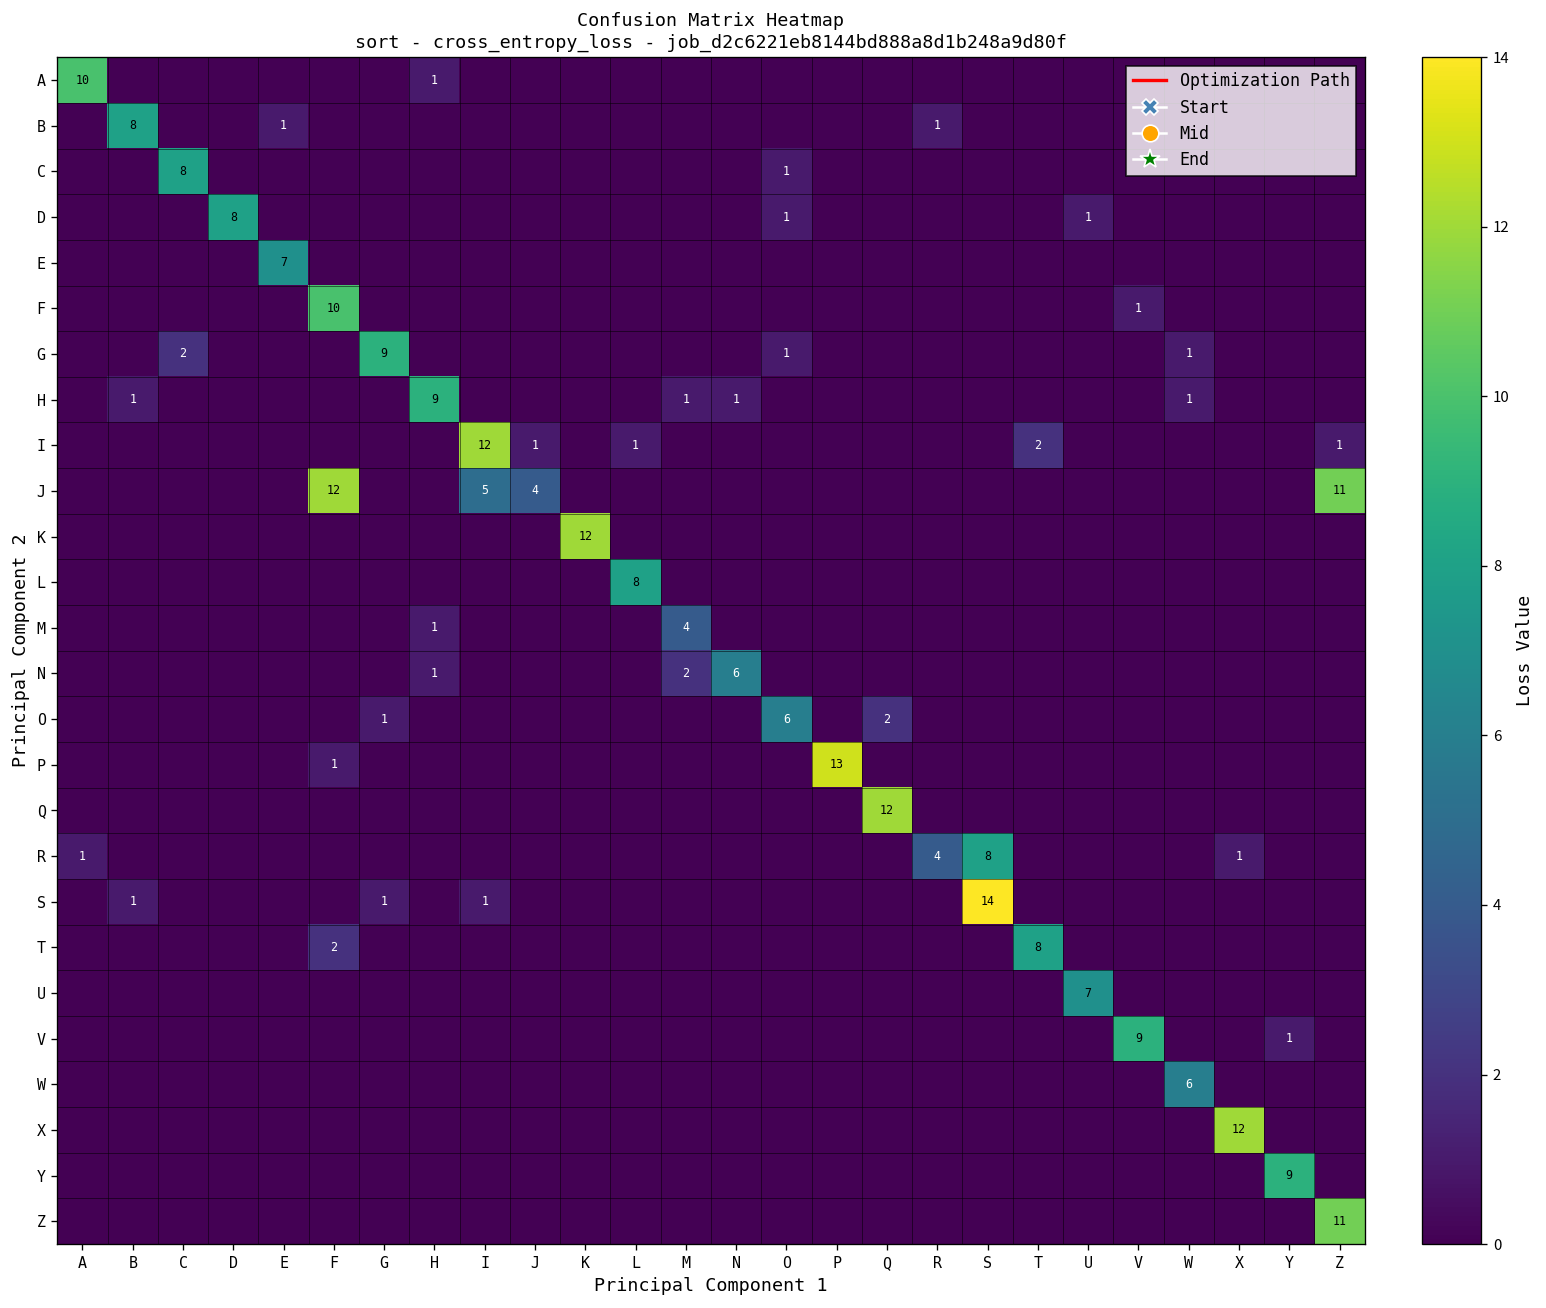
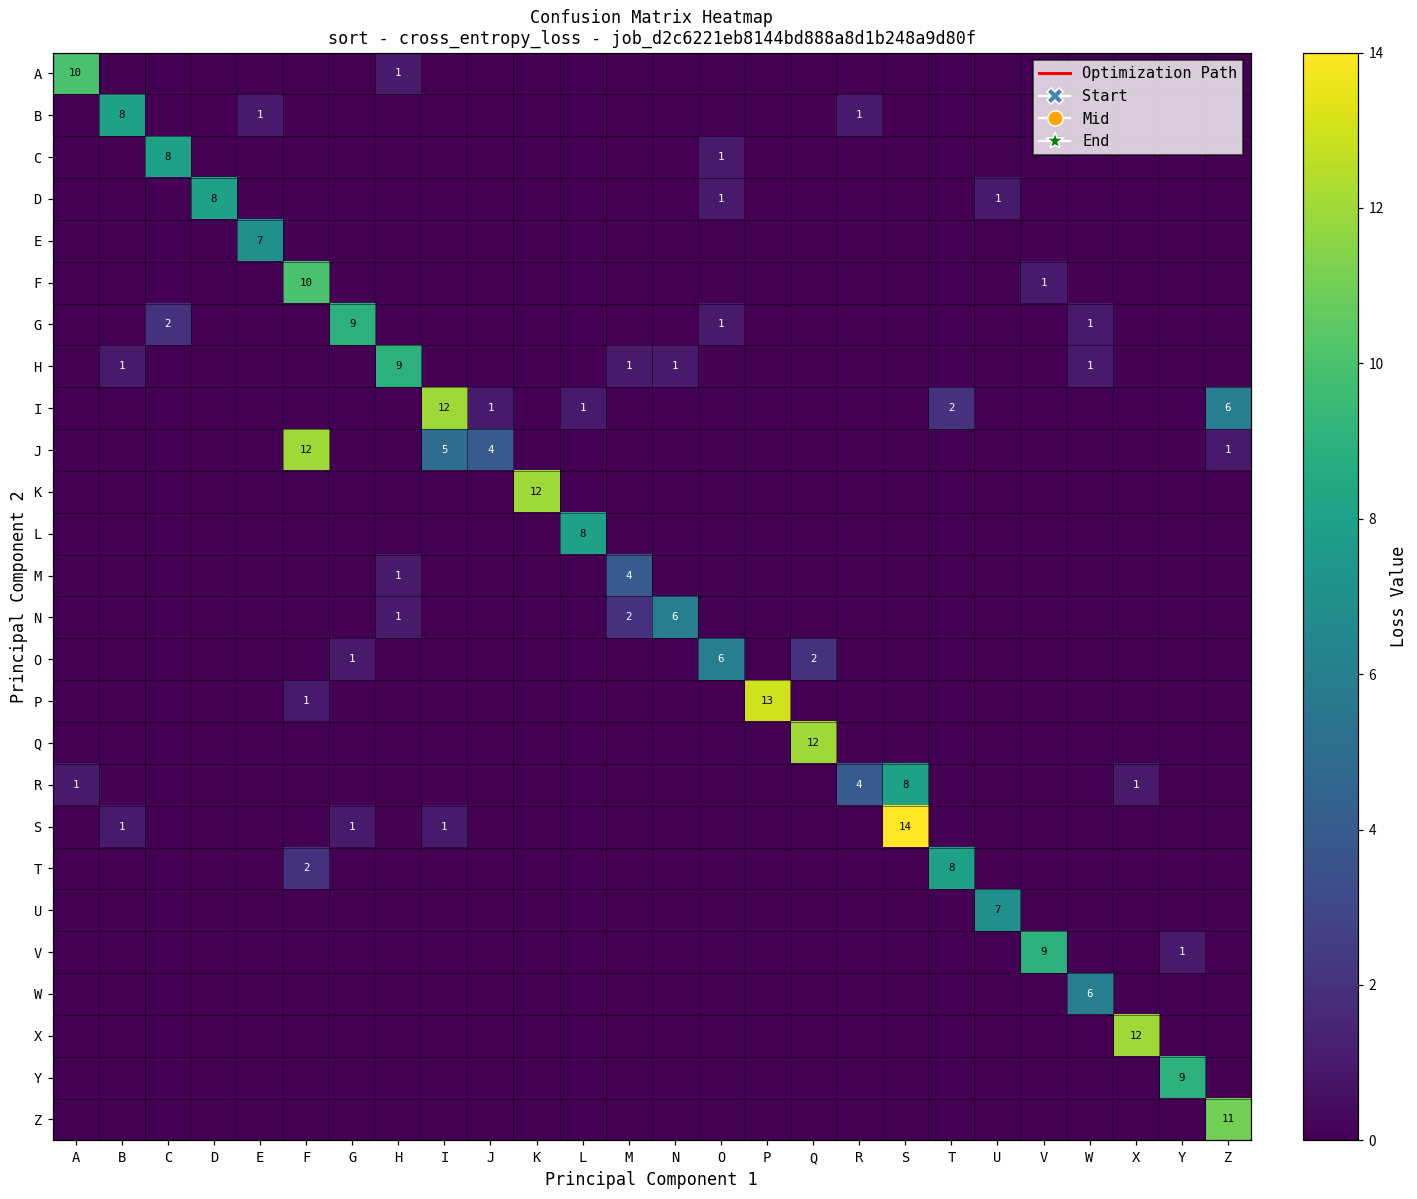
  {
    "A": {
      "A": 10,
      "H": 1
    },
    "B": {
      "B": 8,
      "E": 1,
      "R": 1
    },
    "C": {
      "C": 8,
      "O": 1
    },
    "D": {
      "D": 8,
      "O": 1,
      "U": 1
    },
    "E": {
      "E": 7
    },
    "F": {
      "F": 10,
      "V": 1
    },
    "G": {
      "C": 2,
      "G": 9,
      "O": 1,
      "W": 1
    },
    "H": {
      "B": 1,
      "H": 9,
      "M": 1,
      "N": 1,
      "W": 1
    },
    "I": {
      "I": 12,
      "J": 1,
      "L": 1,
      "T": 2,
-     "Z": 1
+     "Z": 6
    },
    "J": {
      "F": 12,
      "I": 5,
      "J": 4,
-     "Z": 11
+     "Z": 1
    },
    "K": {
      "K": 12
    },
    "L": {
      "L": 8
    },
    "M": {
      "H": 1,
      "M": 4
    },
    "N": {
      "H": 1,
      "M": 2,
      "N": 6
    },
    "O": {
      "G": 1,
      "O": 6,
      "Q": 2
    },
    "P": {
      "F": 1,
      "P": 13
    },
    "Q": {
      "Q": 12
    },
    "R": {
      "A": 1,
      "R": 4,
      "S": 8,
      "X": 1
    },
    "S": {
      "B": 1,
      "G": 1,
      "I": 1,
      "S": 14
    },
    "T": {
      "F": 2,
      "T": 8
    },
    "U": {
      "U": 7
    },
    "V": {
      "V": 9,
      "Y": 1
    },
    "W": {
      "W": 6
    },
    "X": {
      "X": 12
    },
    "Y": {
      "Y": 9
    },
    "Z": {
      "Z": 11
    }
  }
